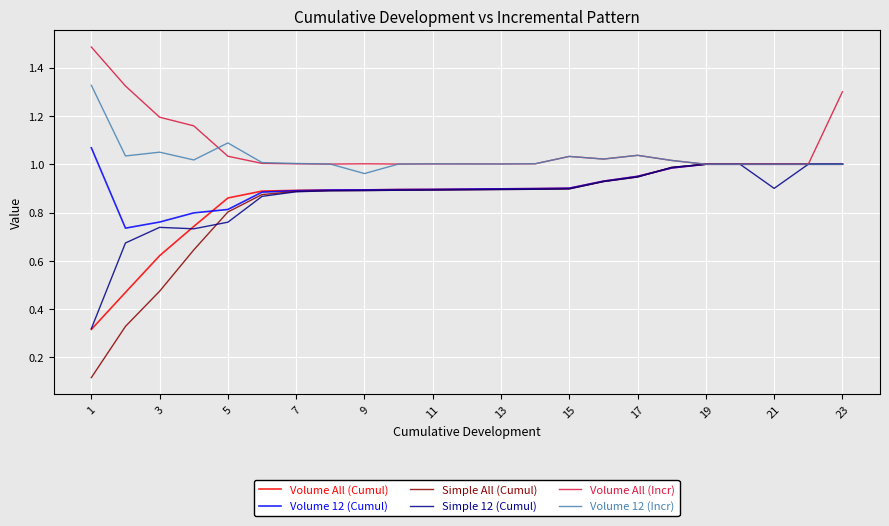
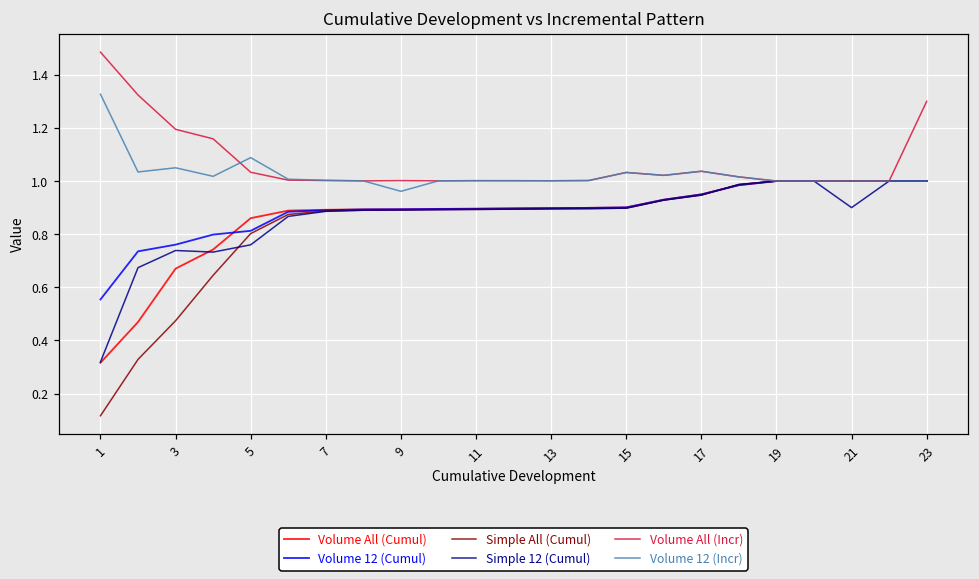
  {
    "Volume All (Cumul)": {
-     "3": 0.62,
+     "3": 0.67,
      "5": 0.86
    },
    "Volume 12 (Cumul)": {
-     "1": 1.07,
+     "1": 0.55,
      "3": 0.76
    },
    "Simple All (Cumul)": {
      "1": 0.12,
      "3": 0.47
    },
    "Simple 12 (Cumul)": {
      "3": 0.74,
      "5": 0.76,
      "21": 0.90
    },
    "Volume All (Incr)": {
      "1": 1.49,
      "3": 1.19,
      "5": 1.03,
      "9": 1.00,
      "23": 1.30
    },
    "Volume 12 (Incr)": {
      "1": 1.33,
      "3": 1.05,
      "5": 1.09,
      "9": 0.96
    }
  }
